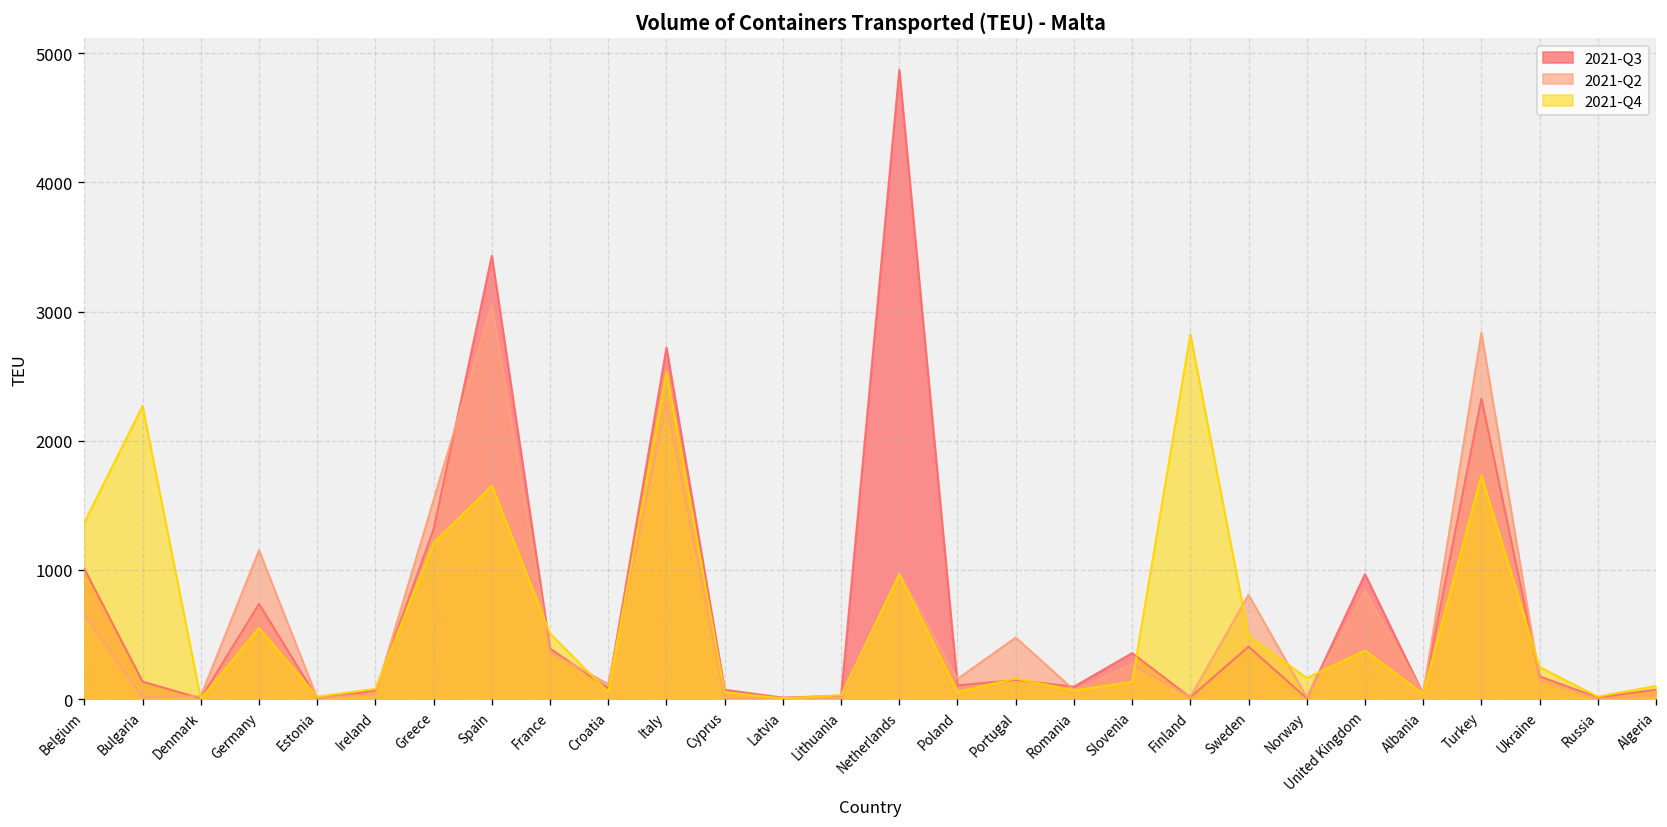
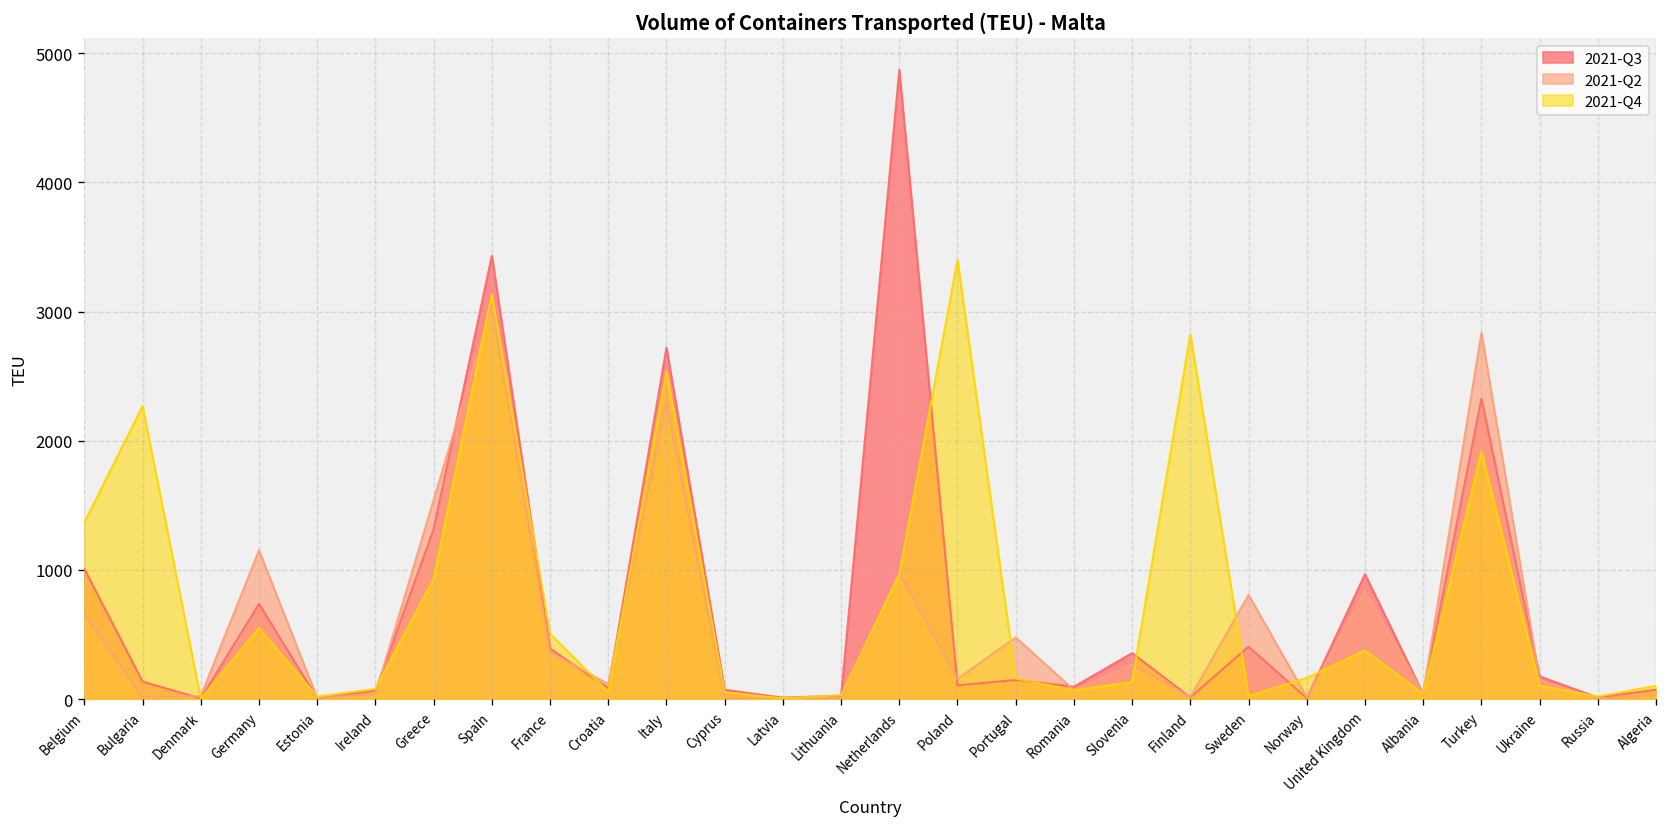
  {
    "2021-Q4": {
      "Belgium": 1370,
      "Bulgaria": 2270,
      "Germany": 550,
-     "Greece": 1210,
-     "Spain": 1650,
+     "Greece": 930,
+     "Spain": 3130,
      "France": 510,
      "Croatia": 60,
      "Italy": 2540,
-     "Poland": 60,
+     "Poland": 3400,
      "Slovenia": 130,
      "Finland": 2830,
-     "Sweden": 490,
+     "Sweden": 30,
      "Norway": 160,
      "United Kingdom": 380,
-     "Turkey": 1730,
-     "Ukraine": 250,
+     "Turkey": 1920,
+     "Ukraine": 100,
      "Algeria": 100
    }
  }
